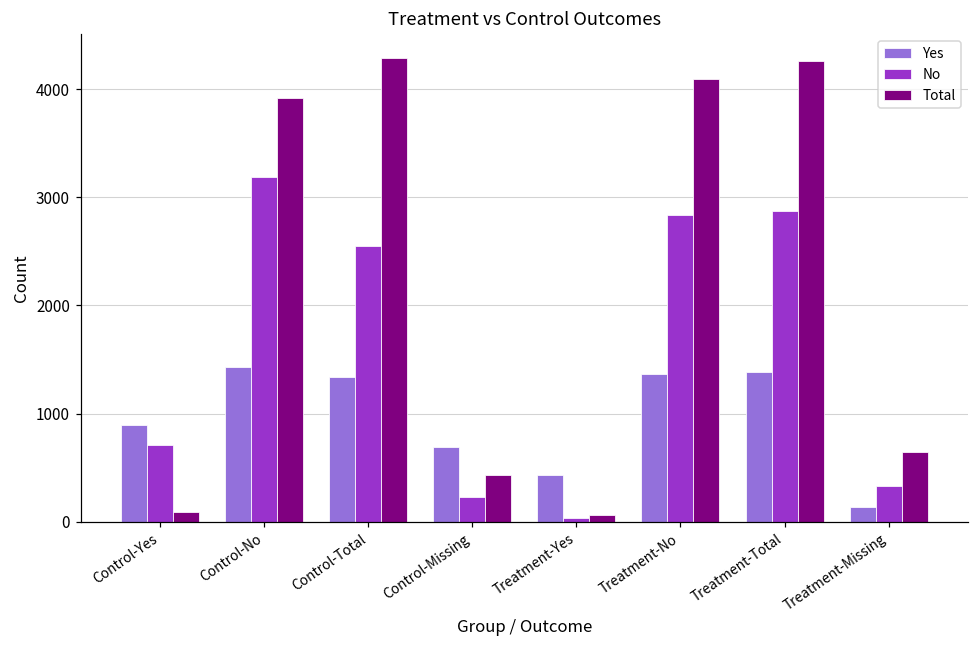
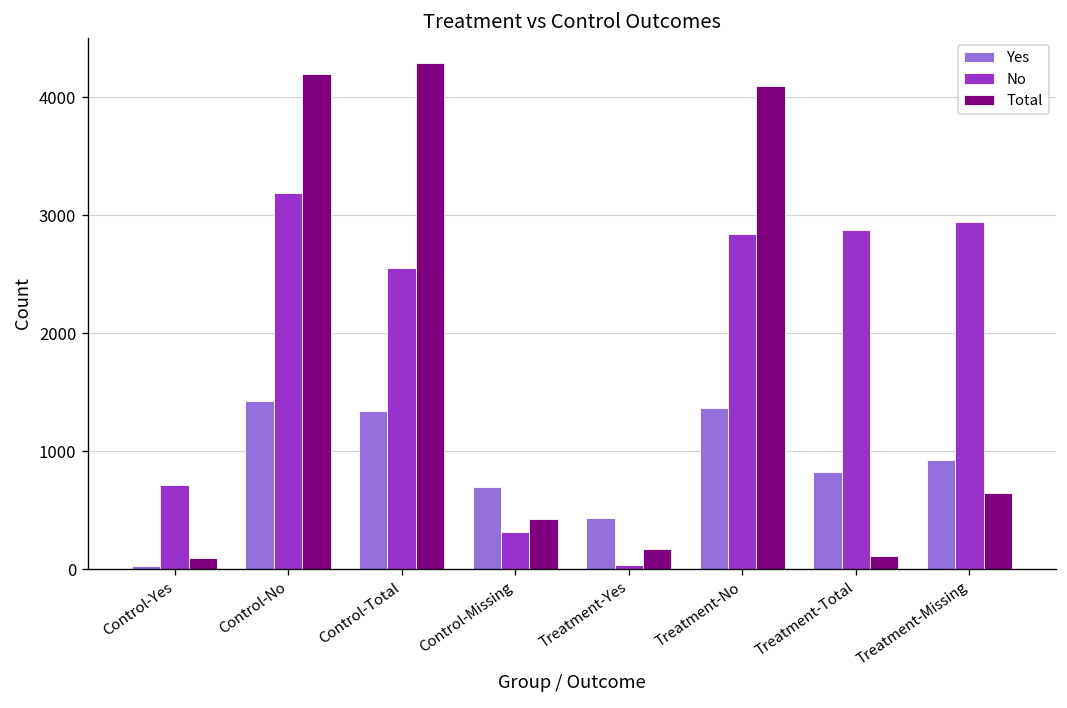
  {
    "Yes": {
-     "Control-Yes": 900,
+     "Control-Yes": 0,
      "Control-No": 1400,
      "Control-Total": 1300,
      "Control-Missing": 700,
      "Treatment-Yes": 400,
      "Treatment-No": 1400,
-     "Treatment-Total": 1400,
-     "Treatment-Missing": 100
+     "Treatment-Total": 800,
+     "Treatment-Missing": 900
    },
    "No": {
      "Control-Yes": 700,
      "Control-No": 3200,
      "Control-Total": 2500,
-     "Control-Missing": 200,
+     "Control-Missing": 300,
      "Treatment-Yes": 0,
      "Treatment-No": 2800,
      "Treatment-Total": 2900,
-     "Treatment-Missing": 300
+     "Treatment-Missing": 2900
    },
    "Total": {
      "Control-Yes": 100,
-     "Control-No": 3900,
+     "Control-No": 4200,
      "Control-Total": 4300,
      "Control-Missing": 400,
-     "Treatment-Yes": 100,
+     "Treatment-Yes": 200,
      "Treatment-No": 4100,
-     "Treatment-Total": 4300,
+     "Treatment-Total": 100,
      "Treatment-Missing": 600
    }
  }
